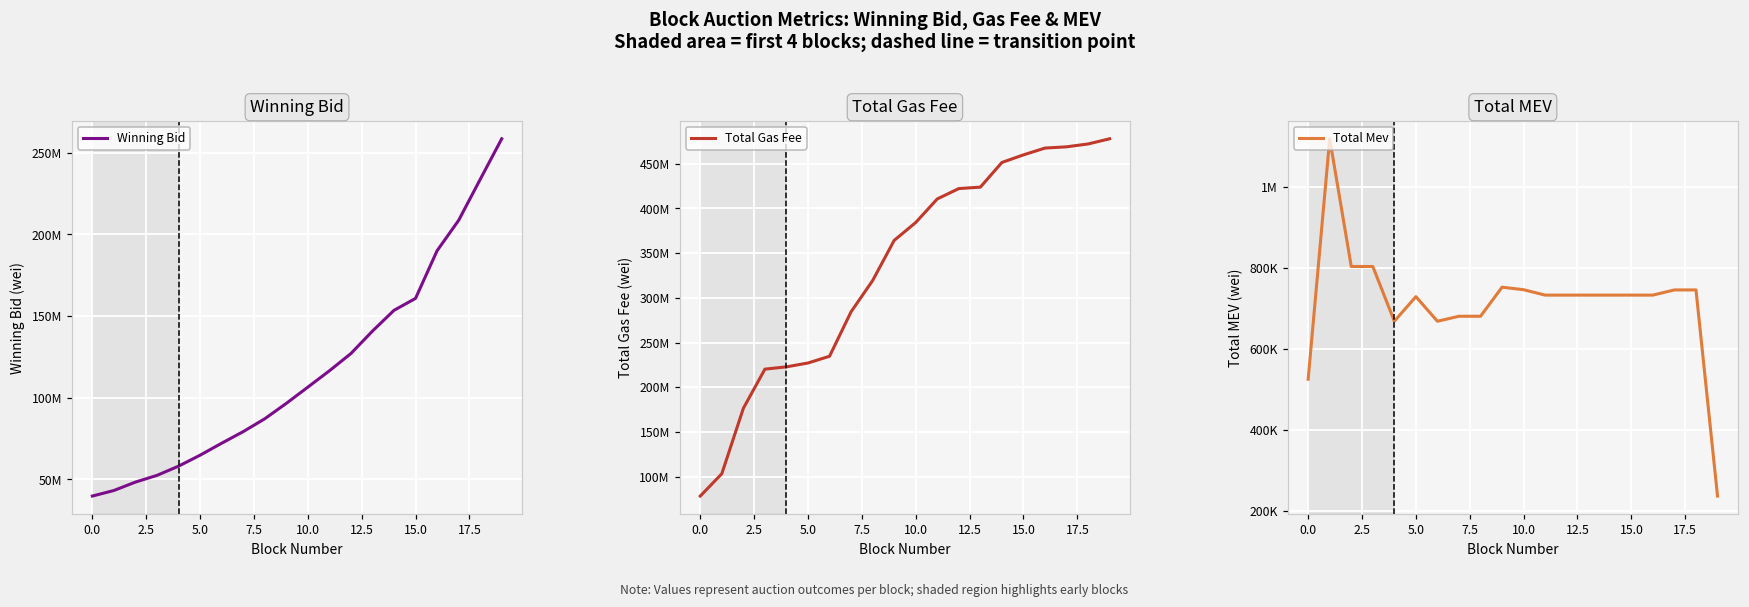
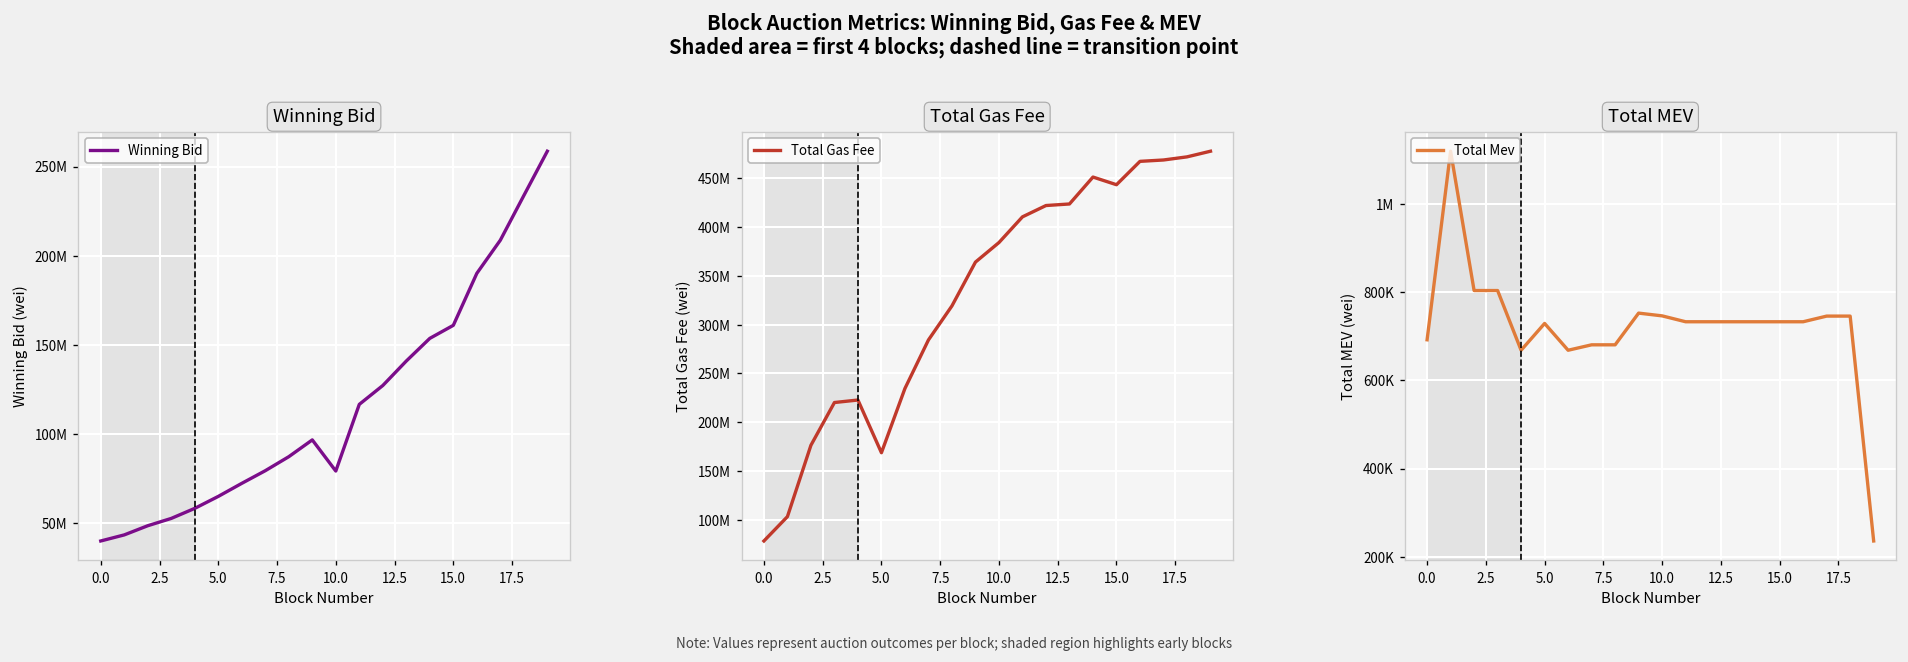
  {
    "Winning Bid": {
      "0.0": 40000000,
      "5.0": 65000000,
-     "10.0": 106000000,
+     "10.0": 79000000,
      "15.0": 161000000
    },
    "Total Gas Fee": {
      "0.0": 80000000,
-     "5.0": 230000000,
+     "5.0": 170000000,
      "10.0": 380000000,
-     "15.0": 460000000
+     "15.0": 440000000
    },
    "Total MEV": {
-     "0.0": 520000,
+     "0.0": 690000,
      "5.0": 730000,
      "10.0": 750000,
      "15.0": 730000
    }
  }
